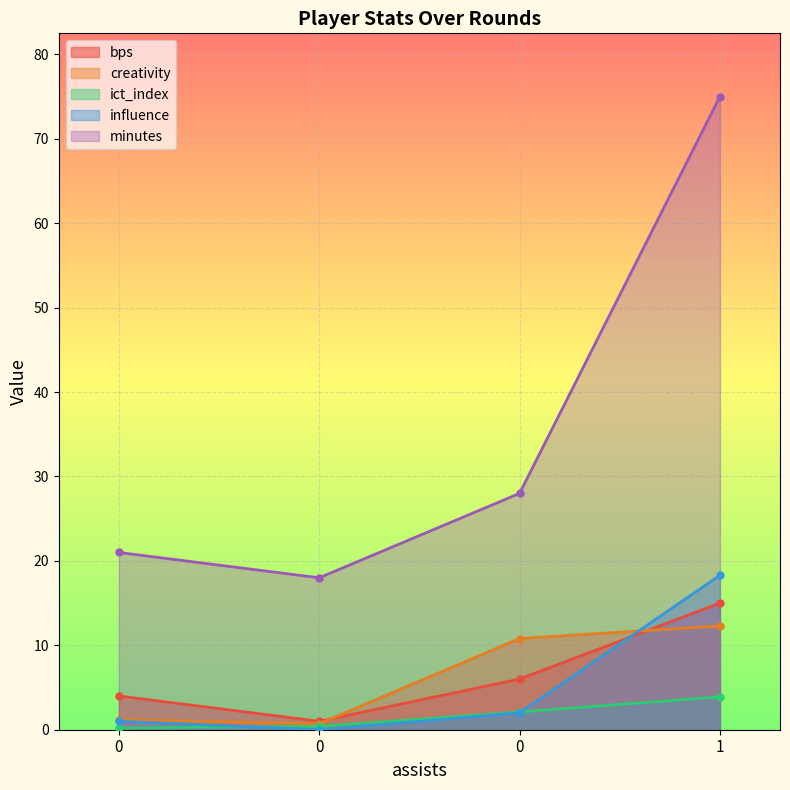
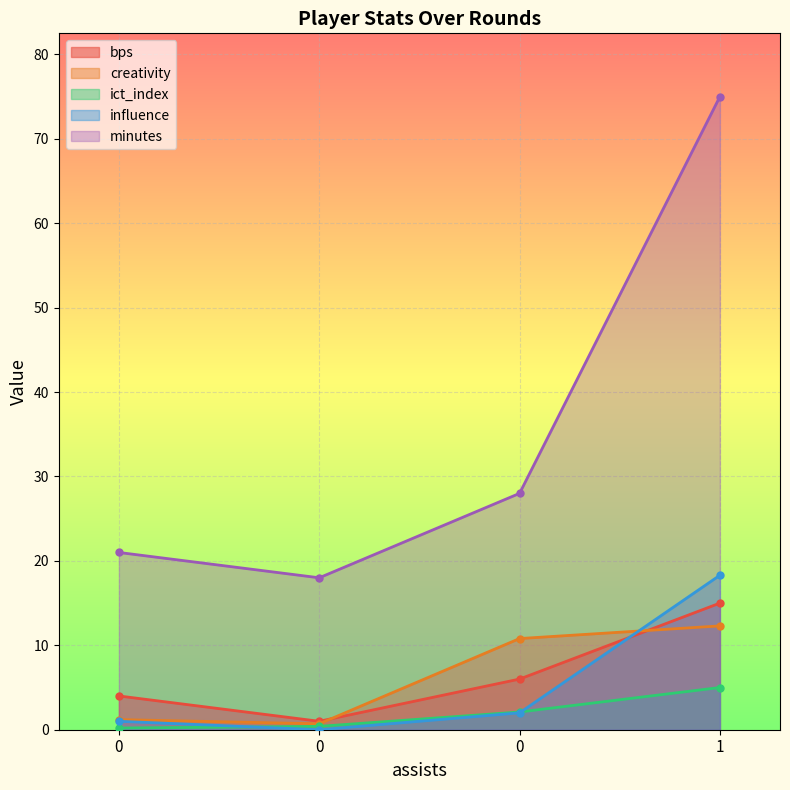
  {
    "ict_index": {
-     "1": 4
+     "1": 5
    },
    "influence": {
      "1": 18
    },
    "minutes": {
      "1": 75
    }
  }
